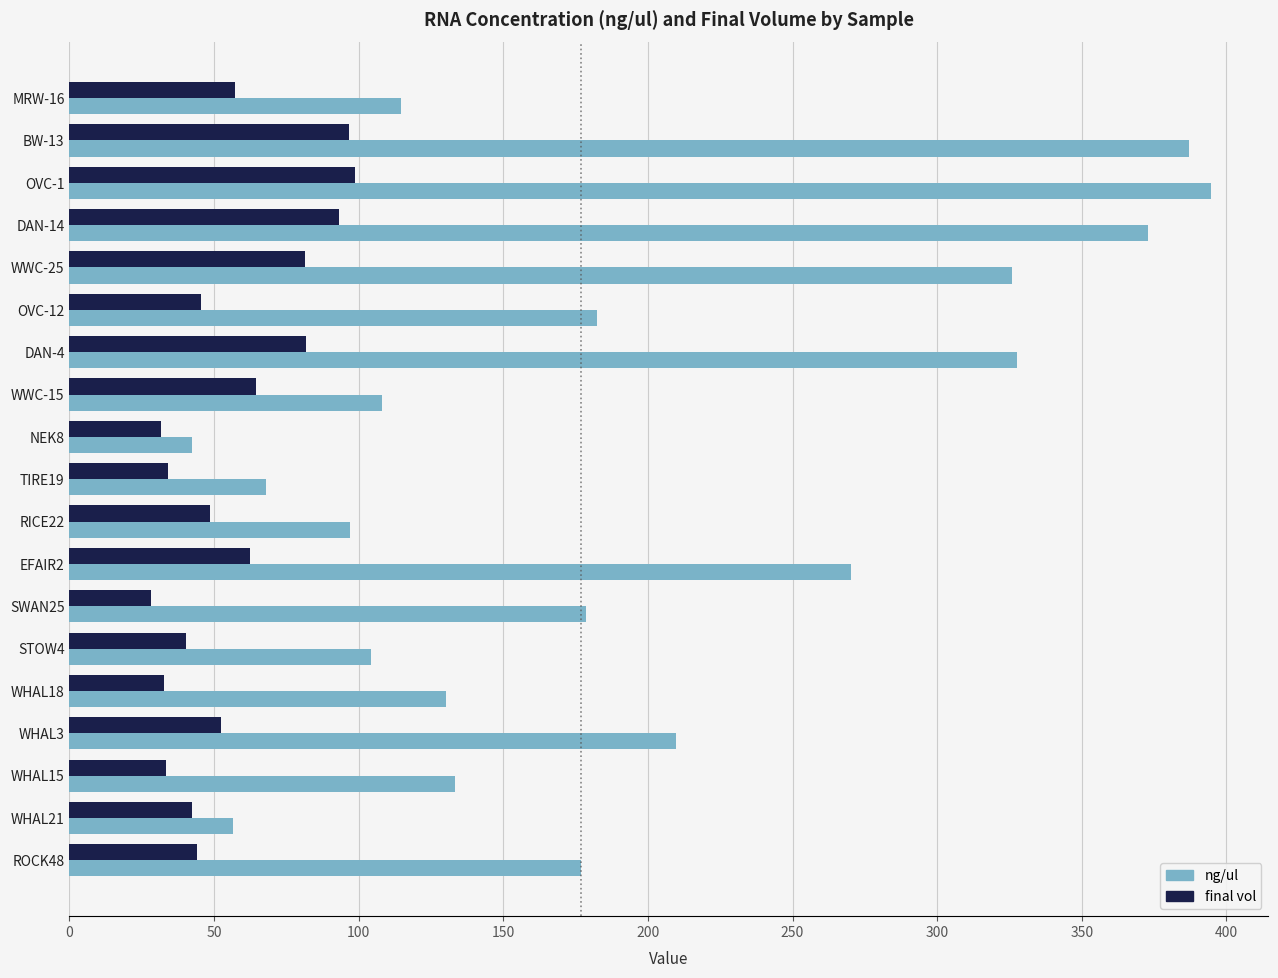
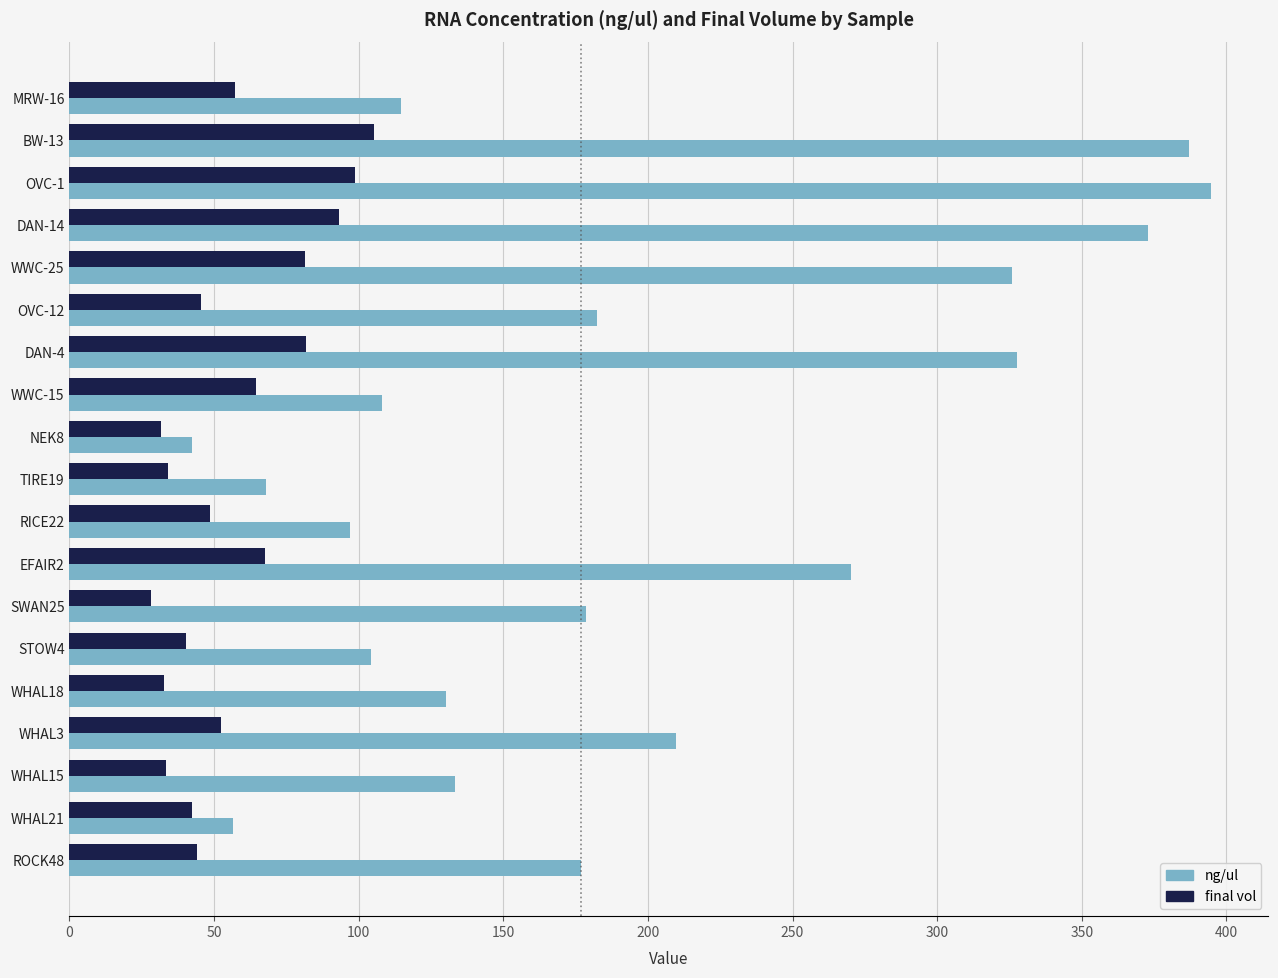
  {
    "ng/ul": {
      "MRW-16": 115,
      "BW-13": 387,
      "OVC-1": 395,
      "DAN-14": 373,
      "WWC-25": 326,
      "OVC-12": 182,
      "DAN-4": 328,
      "WWC-15": 108,
      "NEK8": 42,
      "TIRE19": 68,
      "RICE22": 97,
      "EFAIR2": 270,
      "SWAN25": 179,
      "STOW4": 104,
      "WHAL18": 130,
      "WHAL3": 210,
      "WHAL15": 133,
      "WHAL21": 57,
      "ROCK48": 177
    },
    "final vol": {
      "MRW-16": 57,
-     "BW-13": 97,
+     "BW-13": 105,
      "OVC-1": 99,
      "DAN-14": 93,
      "WWC-25": 82,
      "OVC-12": 46,
      "DAN-4": 82,
      "WWC-15": 65,
      "NEK8": 32,
      "TIRE19": 34,
      "RICE22": 49,
-     "EFAIR2": 62,
+     "EFAIR2": 68,
      "SWAN25": 28,
      "STOW4": 40,
      "WHAL18": 33,
      "WHAL3": 52,
      "WHAL15": 33,
      "WHAL21": 43,
      "ROCK48": 44
    }
  }
